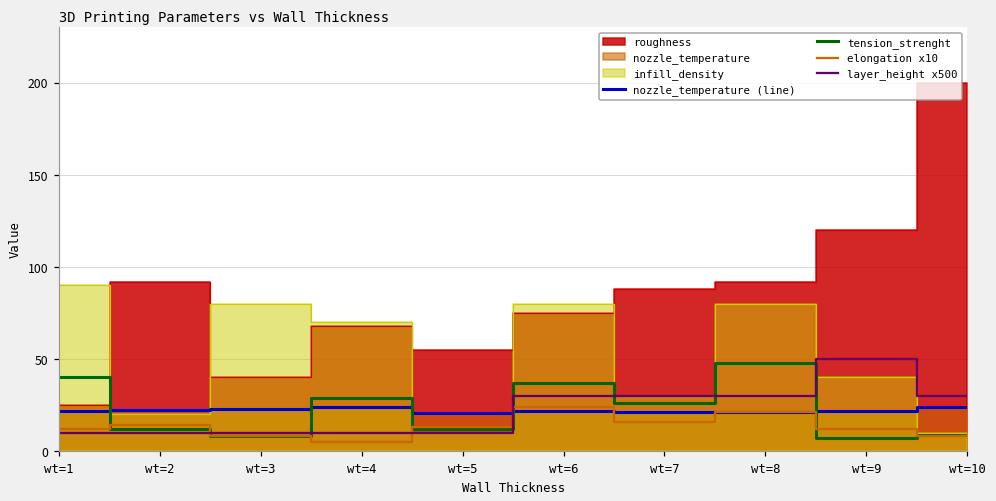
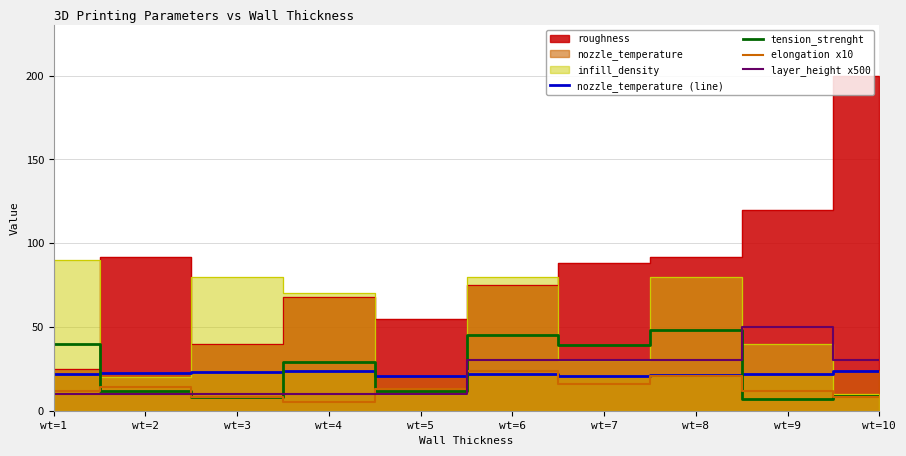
  {
    "nozzle_temperature (line)": {
      "wt=2": 23,
      "wt=3": 23,
      "wt=4": 24,
      "wt=5": 21,
      "wt=6": 22,
      "wt=7": 21,
      "wt=9": 22
    },
    "tension_strenght": {
      "wt=1": 40,
      "wt=2": 12,
      "wt=4": 29,
-     "wt=6": 37,
-     "wt=7": 26,
+     "wt=6": 45,
+     "wt=7": 39,
      "wt=8": 48,
      "wt=9": 7
    },
    "layer_height x500": {
      "wt=1": 10,
      "wt=2": 10,
      "wt=3": 10,
      "wt=4": 10,
      "wt=6": 30,
      "wt=8": 30,
      "wt=9": 50,
      "wt=10": 30
    }
  }
